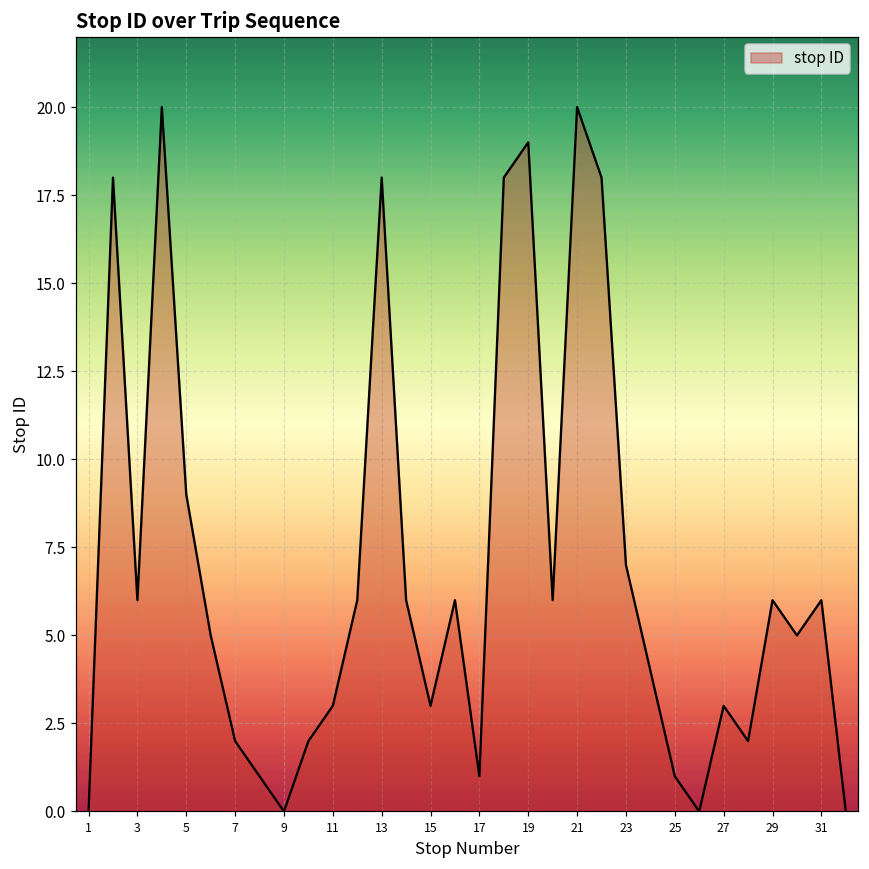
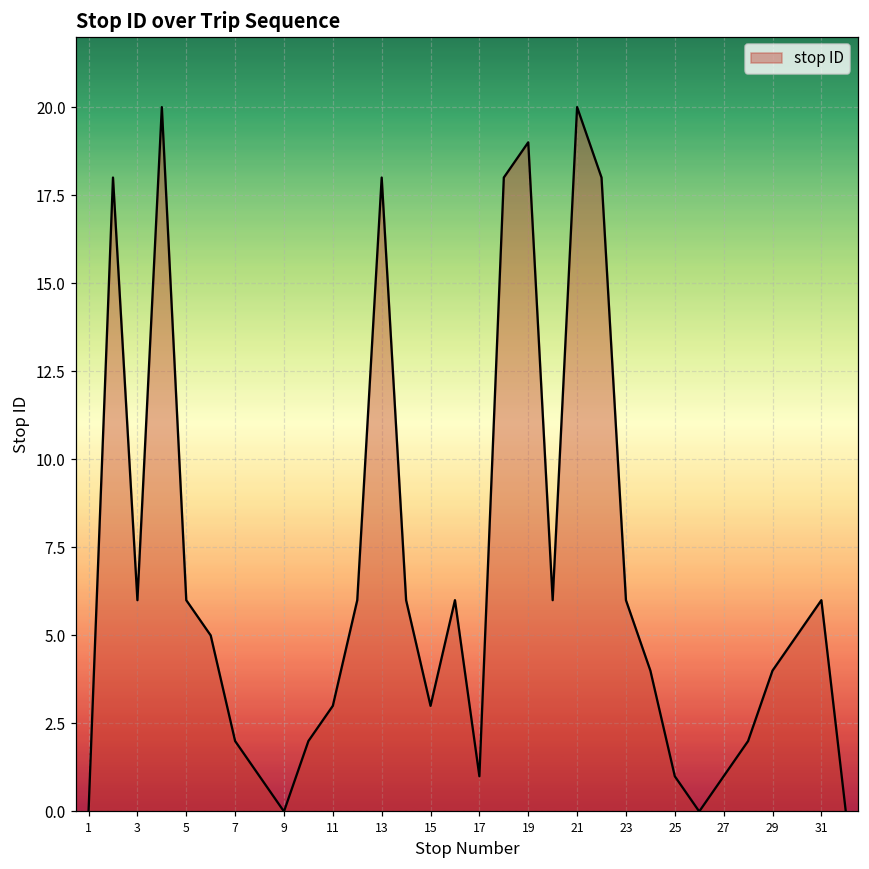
  {
    "1": 0,
    "3": 6,
-   "5": 9,
+   "5": 6,
    "7": 2,
    "9": 0,
    "11": 3,
    "13": 18,
    "15": 3,
    "17": 1,
    "19": 19,
    "21": 20,
-   "23": 7,
+   "23": 6,
    "25": 1,
-   "27": 3,
-   "29": 6,
+   "27": 1,
+   "29": 4,
    "31": 6
  }
